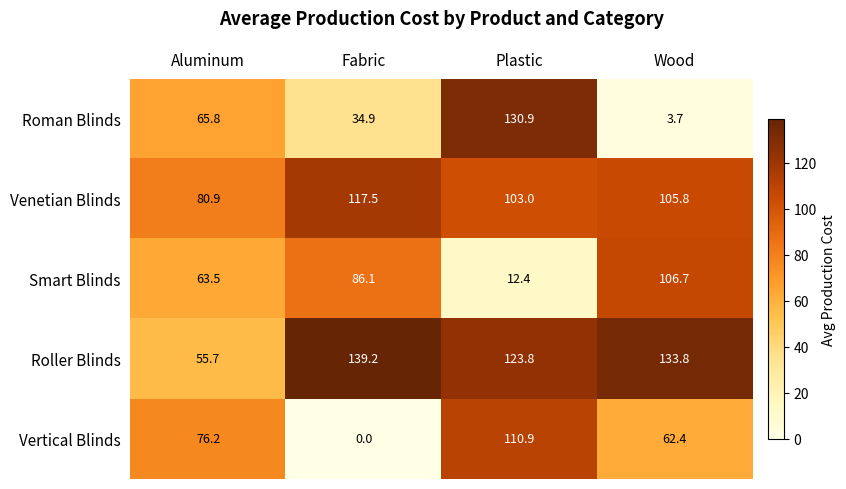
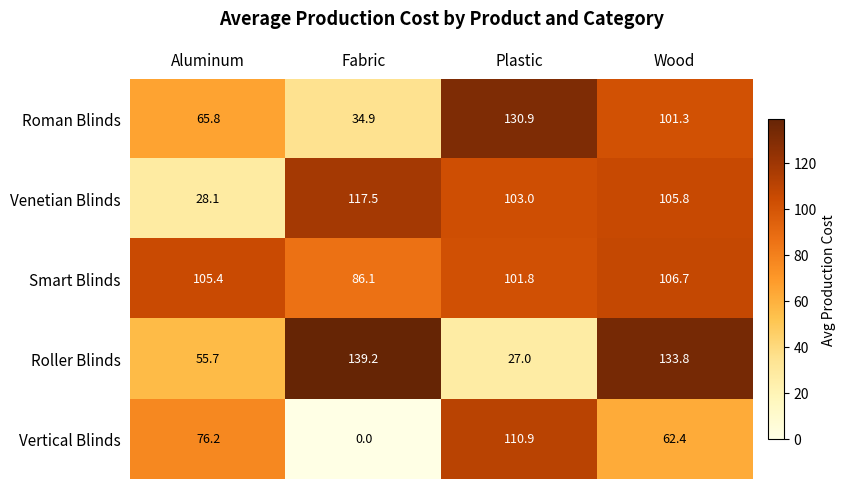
  {
    "Roman Blinds": {
      "Aluminum": 65.8,
      "Fabric": 34.9,
      "Plastic": 130.9,
-     "Wood": 3.7
+     "Wood": 101.3
    },
    "Venetian Blinds": {
-     "Aluminum": 80.9,
+     "Aluminum": 28.1,
      "Fabric": 117.5,
      "Plastic": 103.0,
      "Wood": 105.8
    },
    "Smart Blinds": {
-     "Aluminum": 63.5,
+     "Aluminum": 105.4,
      "Fabric": 86.1,
-     "Plastic": 12.4,
+     "Plastic": 101.8,
      "Wood": 106.7
    },
    "Roller Blinds": {
      "Aluminum": 55.7,
      "Fabric": 139.2,
-     "Plastic": 123.8,
+     "Plastic": 27.0,
      "Wood": 133.8
    },
    "Vertical Blinds": {
      "Aluminum": 76.2,
      "Fabric": 0.0,
      "Plastic": 110.9,
      "Wood": 62.4
    }
  }
